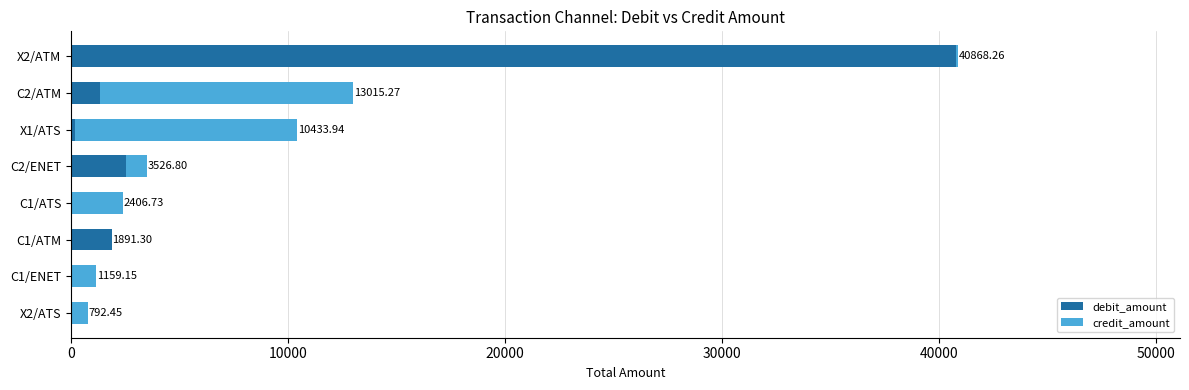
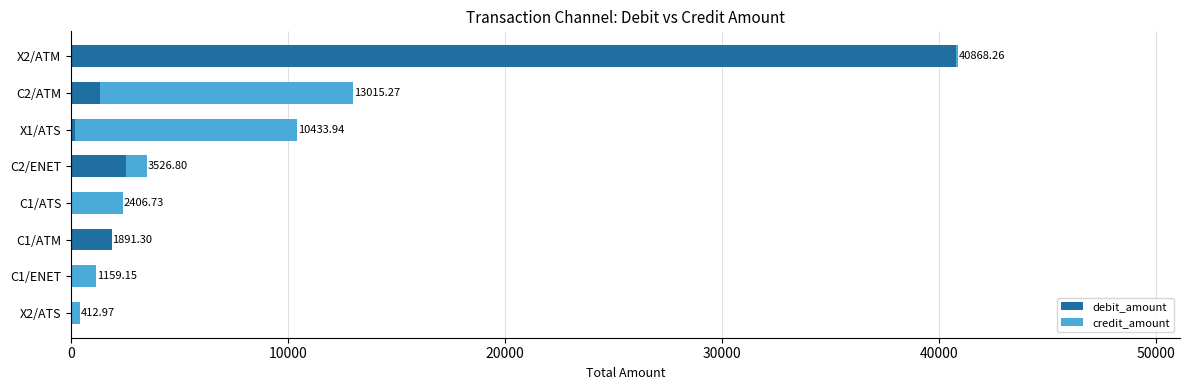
  {
    "debit_amount": {
      "C1/ATM": 1891.30
    },
    "credit_amount": {
      "C1/ATS": 2406.73,
      "C1/ENET": 1159.15,
-     "X2/ATS": 792.45
+     "X2/ATS": 412.97
    }
  }
